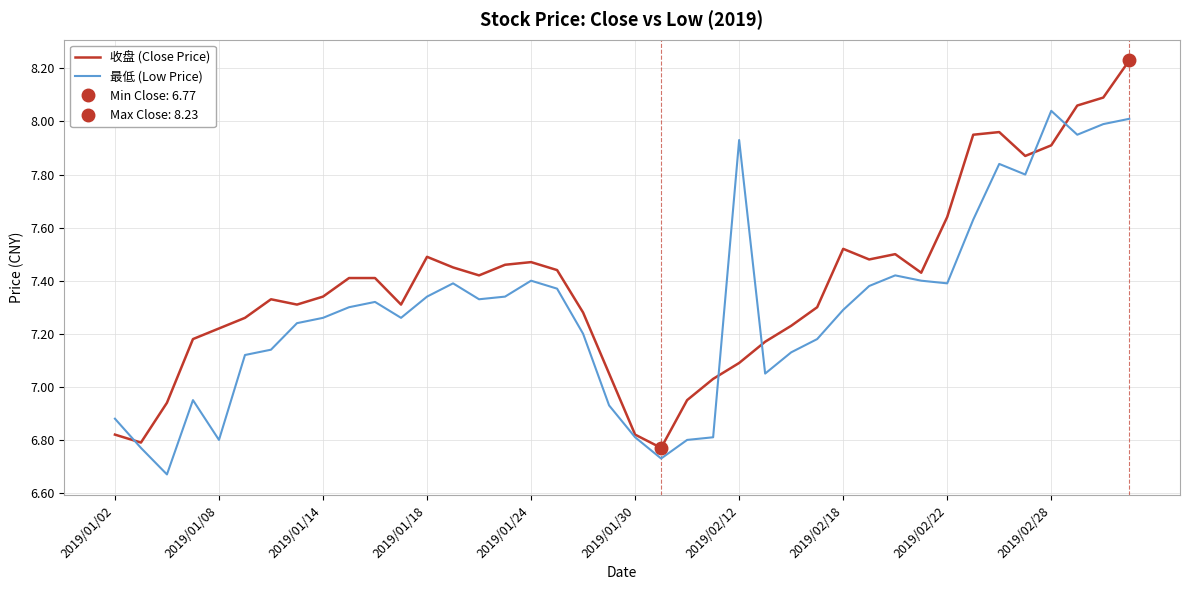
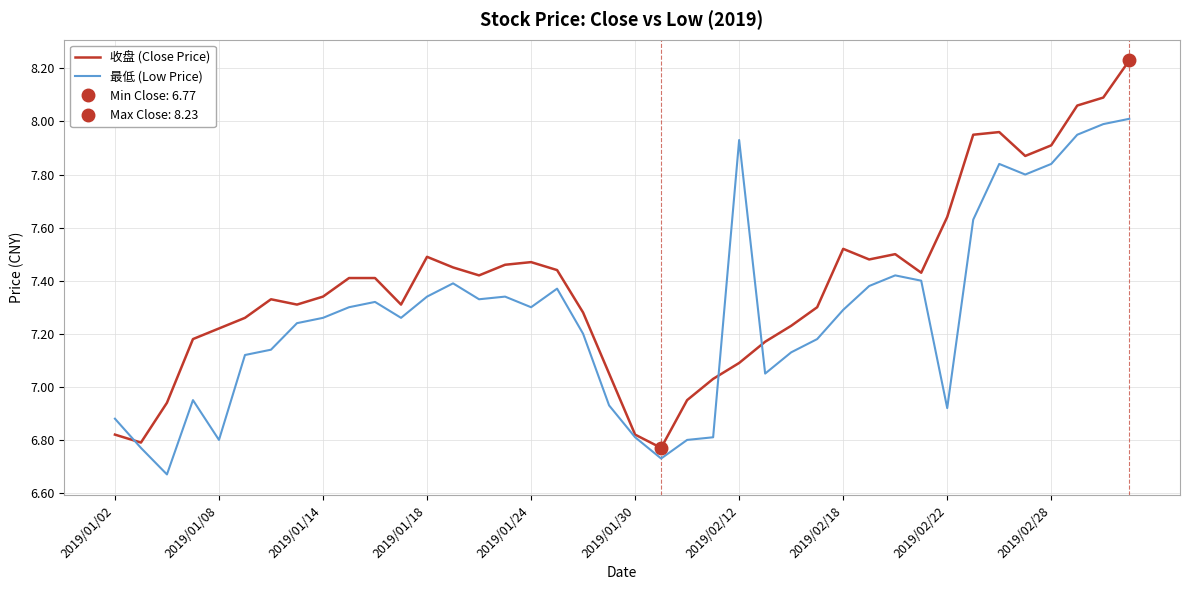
  {
    "最低 (Low Price)": {
      "2019/01/02": 6.88,
      "2019/01/08": 6.80,
      "2019/01/14": 7.26,
      "2019/01/18": 7.34,
-     "2019/01/24": 7.4,
+     "2019/01/24": 7.3,
      "2019/01/30": 6.81,
      "2019/02/12": 7.93,
      "2019/02/18": 7.29,
-     "2019/02/22": 7.39,
-     "2019/02/28": 8.04
+     "2019/02/22": 6.92,
+     "2019/02/28": 7.84
    }
  }
